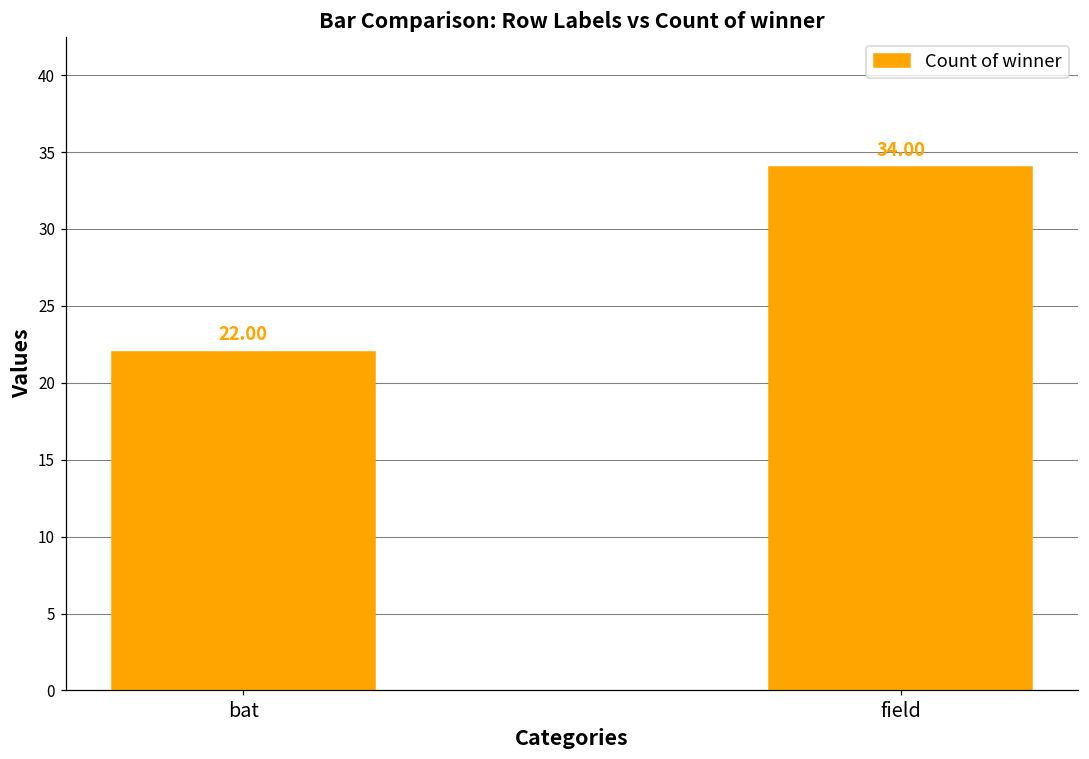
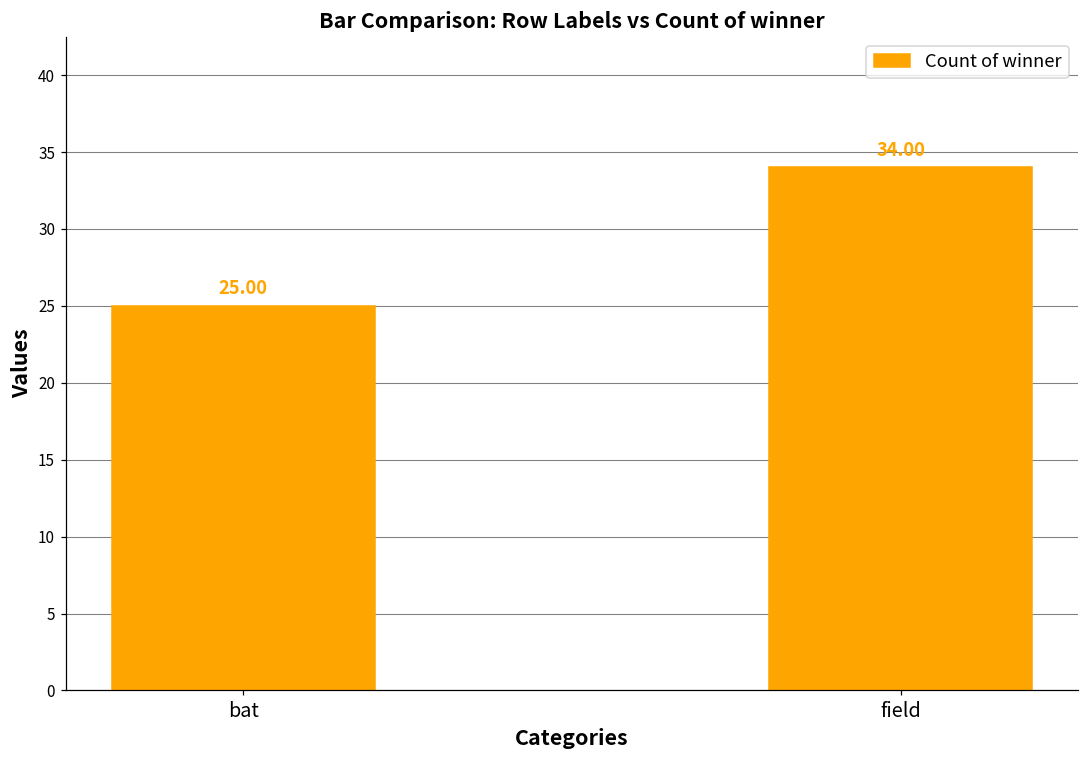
  {
-   "bat": 22.00,
+   "bat": 25.00,
    "field": 34.00
  }
